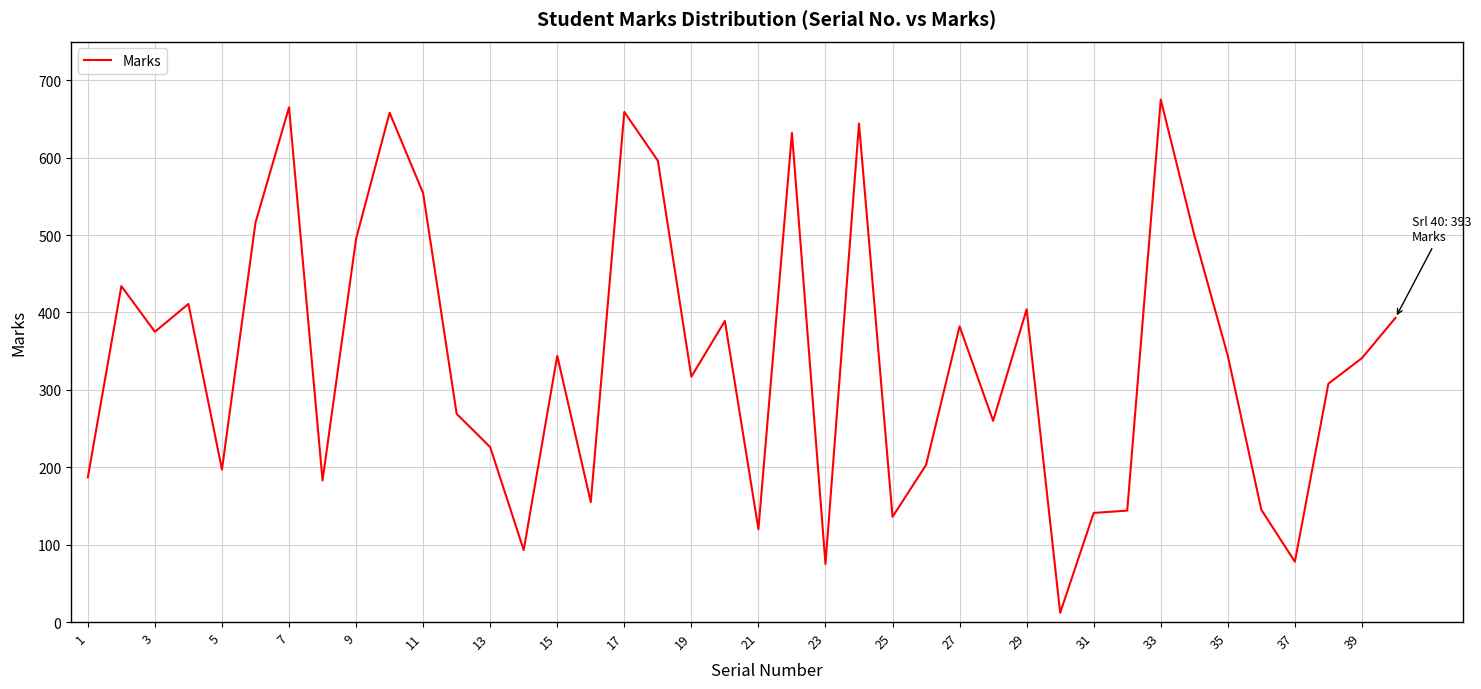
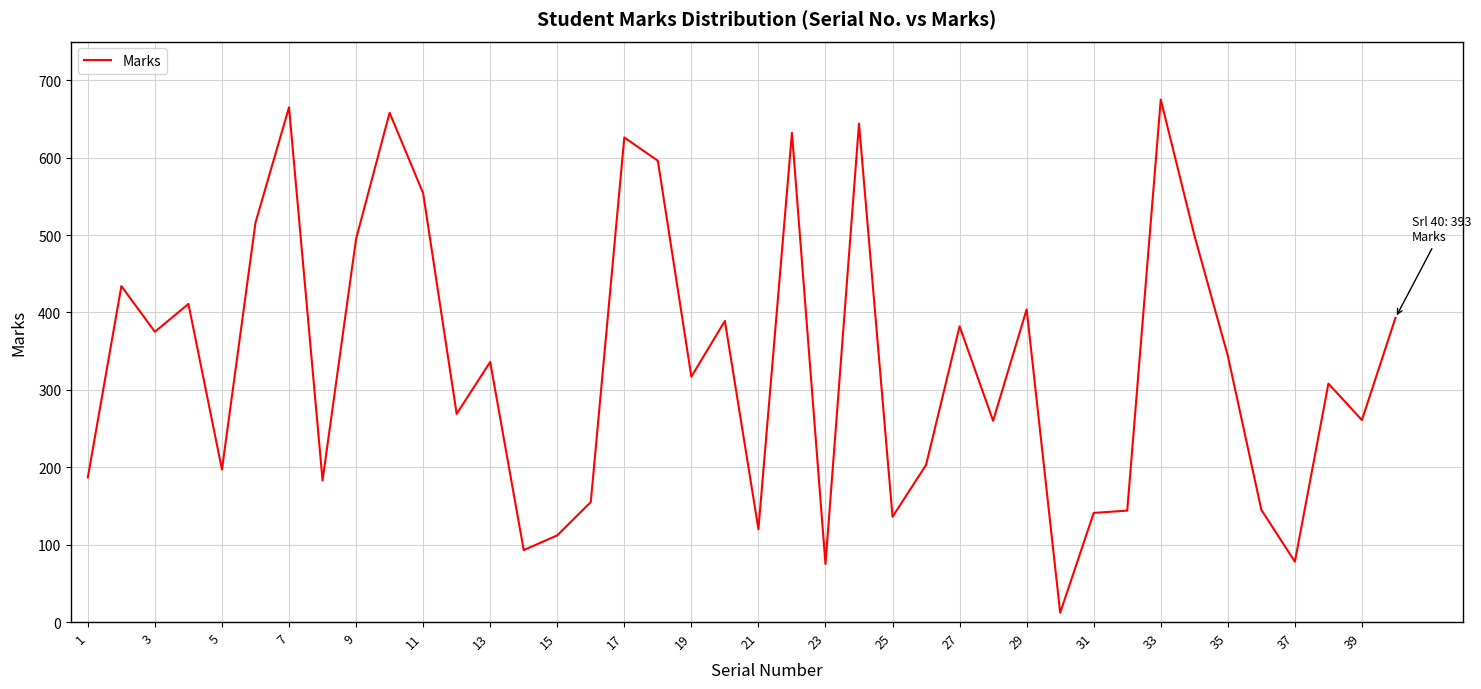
  {
    "1": 190,
    "3": 380,
    "5": 200,
    "7": 670,
    "9": 500,
    "11": 550,
-   "13": 230,
-   "15": 340,
-   "17": 660,
+   "13": 340,
+   "15": 110,
+   "17": 630,
    "19": 320,
    "21": 120,
    "23": 80,
    "25": 140,
    "27": 380,
    "29": 400,
    "31": 140,
    "33": 680,
    "35": 340,
    "37": 80,
-   "39": 340
+   "39": 260
  }
